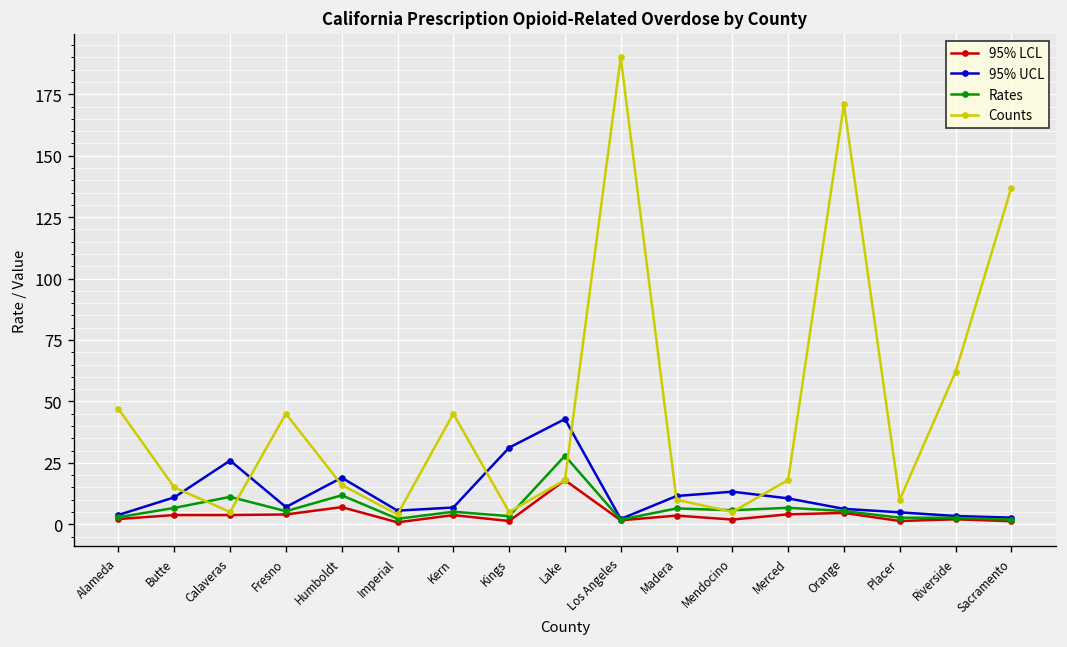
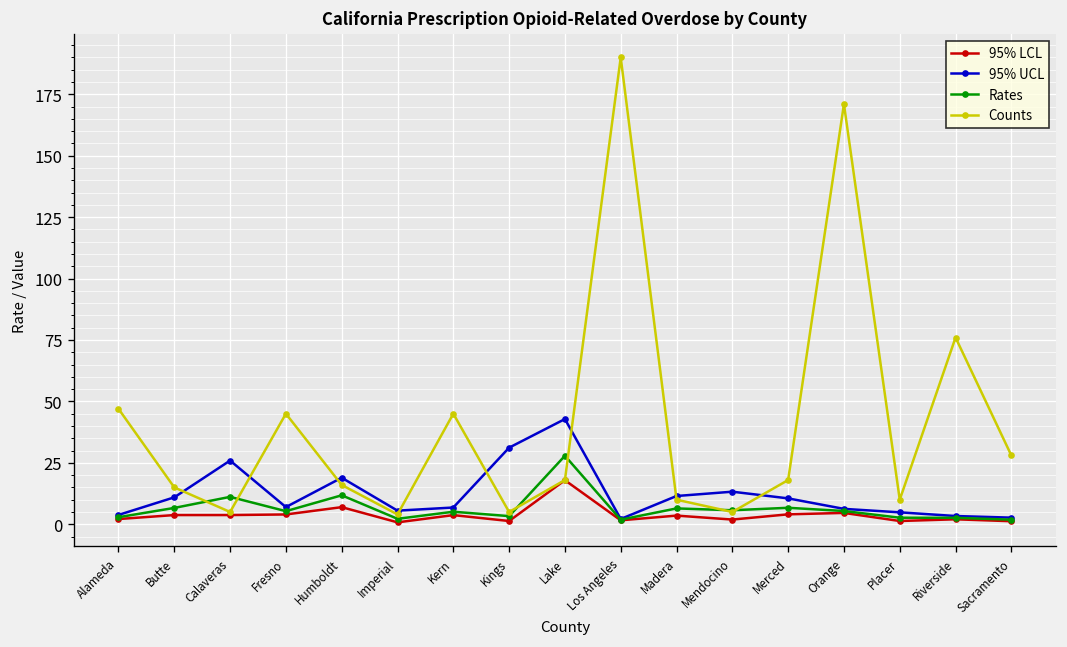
  {
    "95% LCL": {
      "Butte": 4,
      "Fresno": 4,
      "Humboldt": 7,
      "Imperial": 1,
      "Kern": 4,
      "Kings": 1,
      "Madera": 4,
      "Mendocino": 2,
      "Merced": 4,
      "Placer": 1
    },
    "95% UCL": {
      "Butte": 11,
      "Calaveras": 26,
      "Fresno": 7,
      "Humboldt": 19,
      "Imperial": 6,
      "Kern": 7,
      "Kings": 31,
      "Lake": 43,
      "Madera": 12,
      "Mendocino": 13,
      "Merced": 11,
      "Placer": 5
    },
    "Rates": {
      "Butte": 7,
      "Calaveras": 11,
      "Fresno": 5,
      "Humboldt": 12,
      "Imperial": 2,
      "Kern": 5,
      "Kings": 3,
      "Lake": 28,
      "Madera": 6,
      "Merced": 7,
      "Placer": 3
    },
    "Counts": {
      "Alameda": 47,
      "Butte": 15,
      "Fresno": 45,
      "Humboldt": 16,
      "Imperial": 4,
      "Kern": 45,
      "Kings": 5,
      "Los Angeles": 190,
      "Madera": 10,
      "Merced": 18,
      "Orange": 171,
      "Placer": 10,
-     "Riverside": 62,
-     "Sacramento": 137
+     "Riverside": 76,
+     "Sacramento": 28
    }
  }
